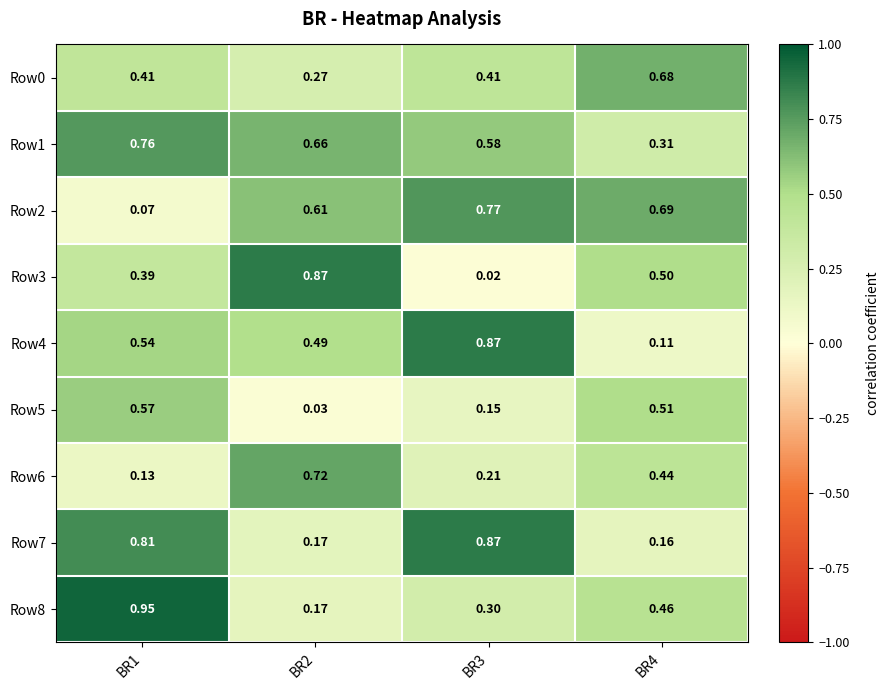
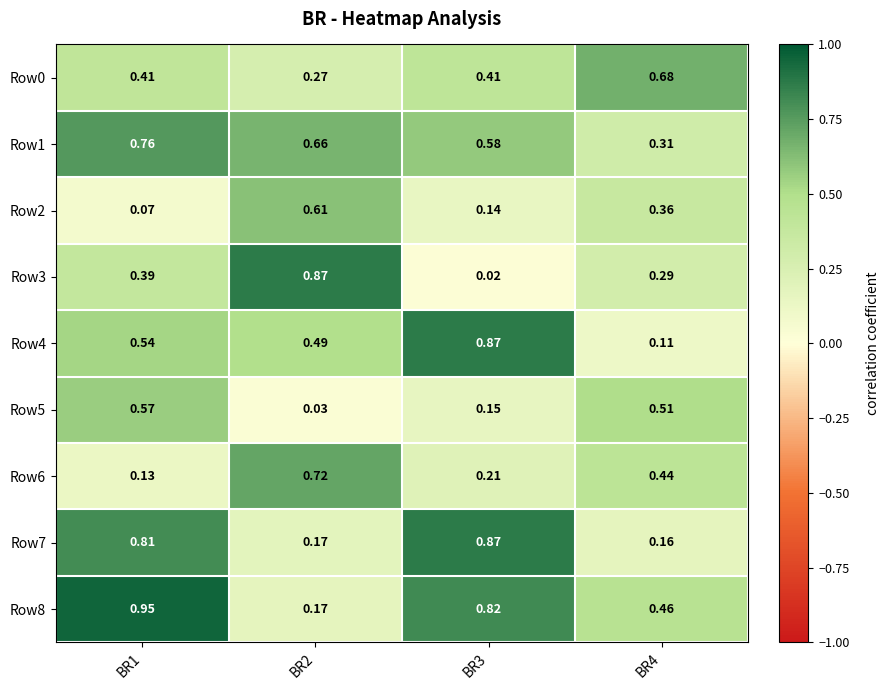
  {
    "Row0": {
      "BR1": 0.41,
      "BR2": 0.27,
      "BR3": 0.41,
      "BR4": 0.68
    },
    "Row1": {
      "BR1": 0.76,
      "BR2": 0.66,
      "BR3": 0.58,
      "BR4": 0.31
    },
    "Row2": {
      "BR1": 0.07,
      "BR2": 0.61,
-     "BR3": 0.77,
-     "BR4": 0.69
+     "BR3": 0.14,
+     "BR4": 0.36
    },
    "Row3": {
      "BR1": 0.39,
      "BR2": 0.87,
      "BR3": 0.02,
-     "BR4": 0.50
+     "BR4": 0.29
    },
    "Row4": {
      "BR1": 0.54,
      "BR2": 0.49,
      "BR3": 0.87,
      "BR4": 0.11
    },
    "Row5": {
      "BR1": 0.57,
      "BR2": 0.03,
      "BR3": 0.15,
      "BR4": 0.51
    },
    "Row6": {
      "BR1": 0.13,
      "BR2": 0.72,
      "BR3": 0.21,
      "BR4": 0.44
    },
    "Row7": {
      "BR1": 0.81,
      "BR2": 0.17,
      "BR3": 0.87,
      "BR4": 0.16
    },
    "Row8": {
      "BR1": 0.95,
      "BR2": 0.17,
-     "BR3": 0.30,
+     "BR3": 0.82,
      "BR4": 0.46
    }
  }
